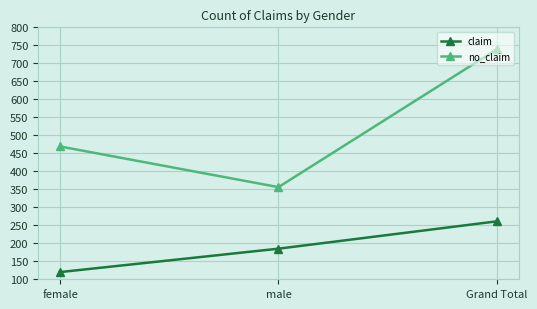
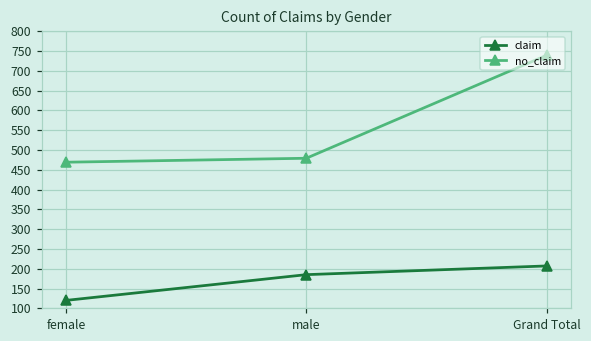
  {
    "claim": {
      "female": 120,
      "male": 190,
-     "Grand Total": 260
+     "Grand Total": 210
    },
    "no_claim": {
      "female": 470,
-     "male": 360
+     "male": 480
    }
  }
